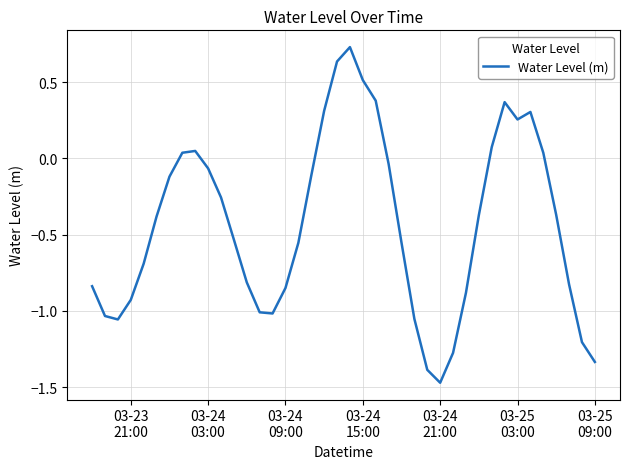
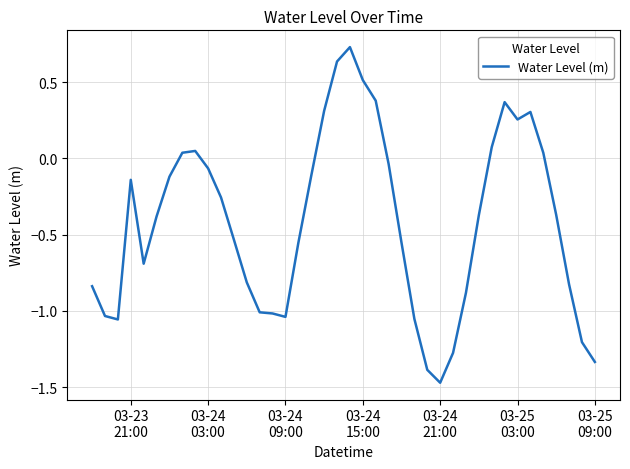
  {
-   "03-23 21:00": -0.93,
+   "03-23 21:00": -0.14,
    "03-24 03:00": -0.07,
-   "03-24 09:00": -0.85,
+   "03-24 09:00": -1.04,
    "03-24 15:00": 0.51,
    "03-24 21:00": -1.47,
    "03-25 03:00": 0.25,
    "03-25 09:00": -1.34
  }
